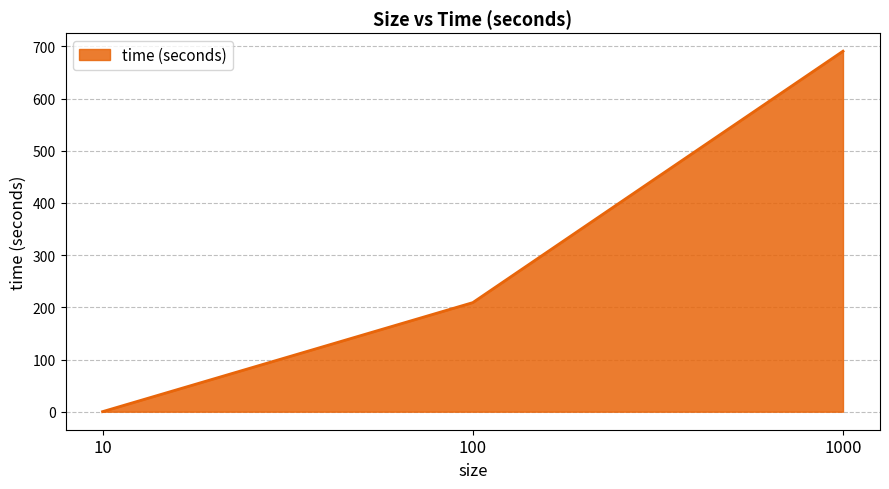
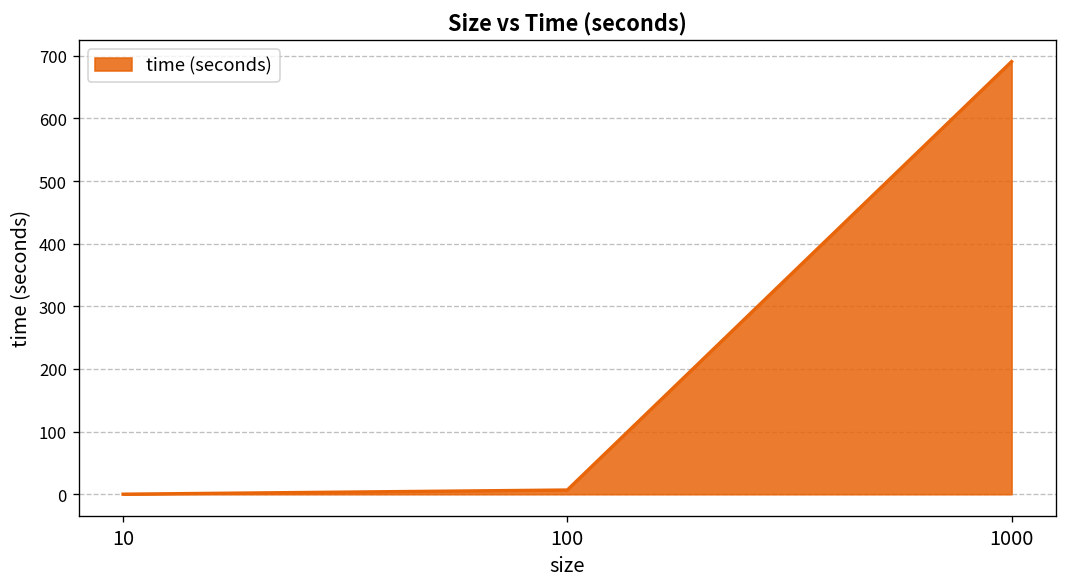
  {
    "10": 0,
-   "100": 210,
+   "100": 10,
    "1000": 690
  }
